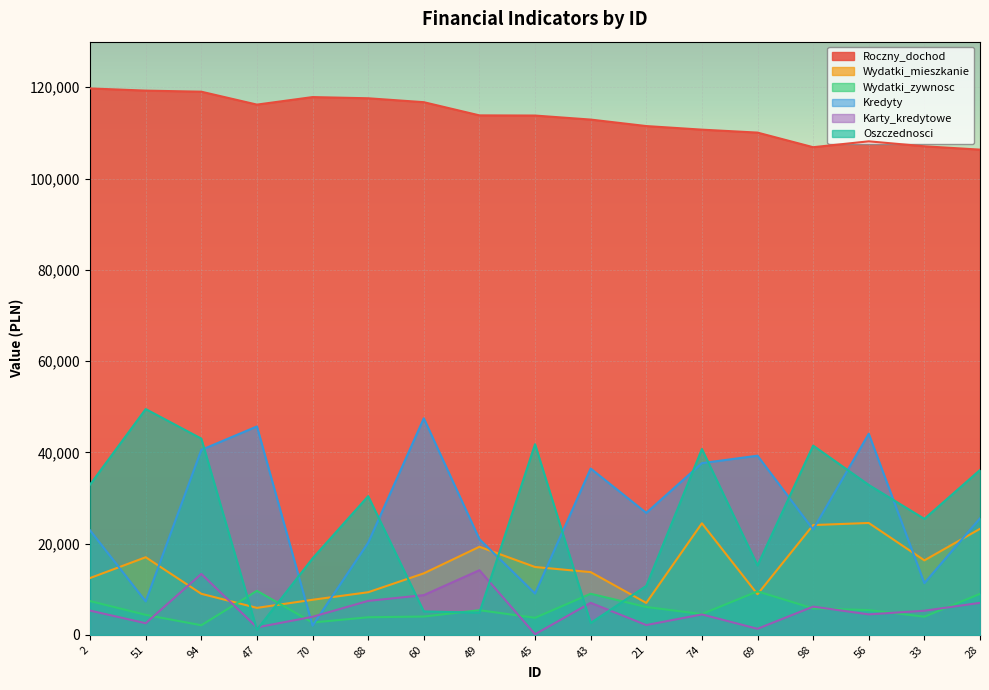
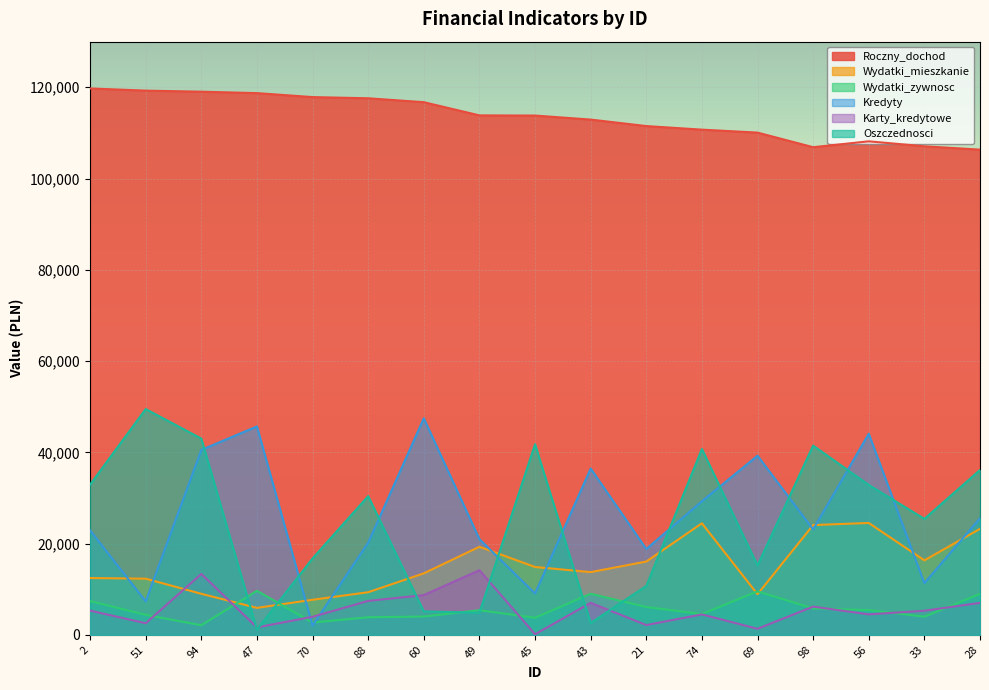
  {
    "Roczny_dochod": {
      "2": "120,000",
      "51": "119,000",
      "94": "119,000",
-     "47": "116,000",
+     "47": "119,000",
      "70": "118,000",
      "88": "118,000",
      "60": "117,000",
      "49": "114,000",
      "45": "114,000",
      "43": "113,000",
      "21": "112,000",
      "74": "111,000",
      "69": "110,000",
      "98": "107,000",
      "33": "107,000",
      "28": "106,000"
    },
    "Wydatki_mieszkanie": {
      "2": "12,000",
-     "51": "17,000",
+     "51": "12,000",
      "94": "9,000",
      "47": "6,000",
      "70": "8,000",
      "88": "9,000",
      "60": "13,000",
      "49": "19,000",
      "45": "15,000",
      "43": "14,000",
-     "21": "7,000",
+     "21": "16,000",
      "74": "24,000",
      "69": "9,000",
      "98": "24,000",
      "56": "25,000",
      "33": "16,000",
      "28": "23,000"
    },
    "Kredyty": {
      "2": "23,000",
      "51": "7,000",
      "94": "41,000",
      "47": "46,000",
      "70": "2,000",
      "88": "20,000",
      "60": "47,000",
      "49": "21,000",
      "45": "9,000",
      "43": "36,000",
-     "21": "27,000",
-     "74": "38,000",
+     "21": "19,000",
+     "74": "29,000",
      "69": "39,000",
      "98": "23,000",
      "56": "44,000",
      "33": "11,000",
      "28": "26,000"
    },
    "Karty_kredytowe": {
      "2": "5,000",
      "51": "3,000",
      "94": "13,000",
      "70": "4,000",
      "88": "7,000",
      "60": "9,000",
      "49": "14,000",
      "45": "0",
      "43": "7,000",
      "21": "2,000",
      "69": "1,000",
      "56": "4,000",
      "33": "5,000",
      "28": "7,000"
    }
  }
